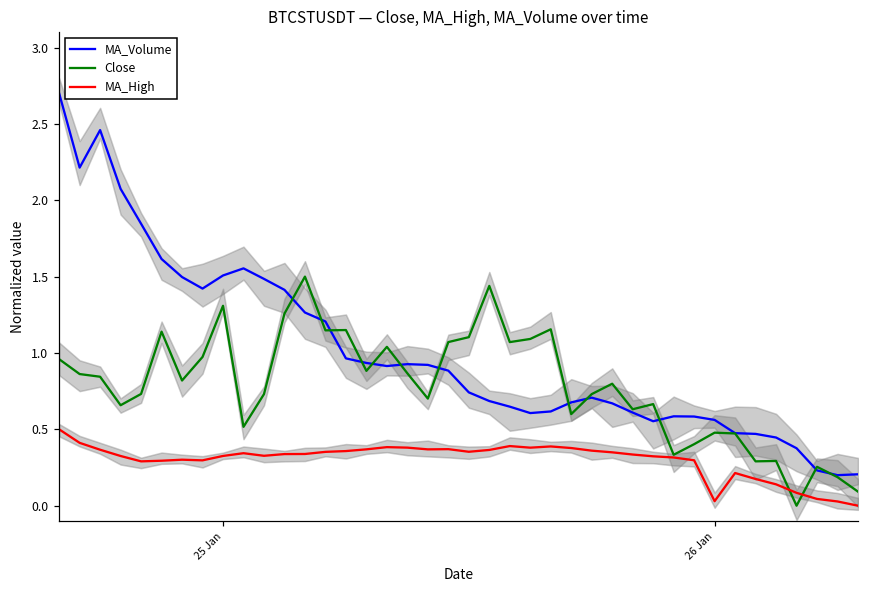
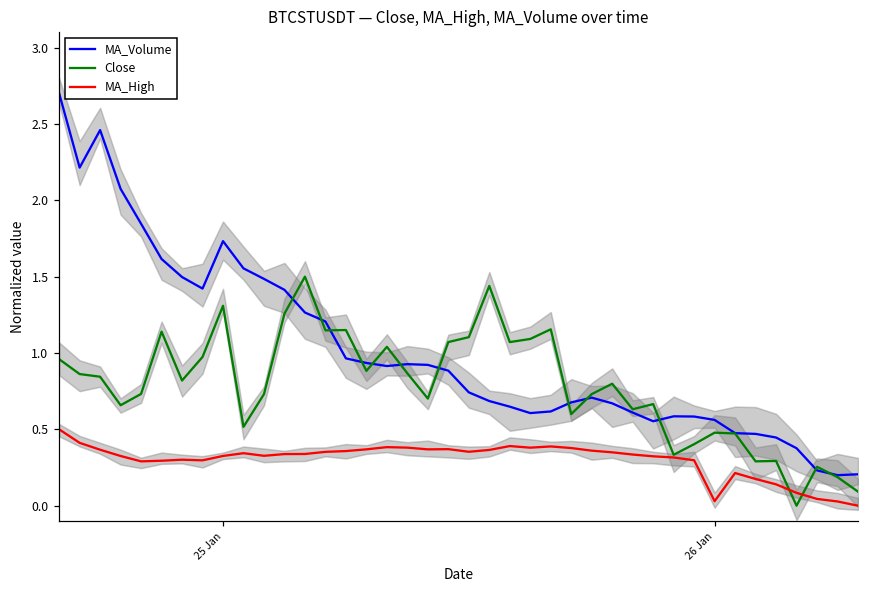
  {
    "MA_Volume": {
-     "25 Jan": 1.51,
+     "25 Jan": 1.73,
      "26 Jan": 0.56
    },
    "Close": {
      "25 Jan": 1.31,
      "26 Jan": 0.48
    },
    "MA_High": {
      "25 Jan": 0.33,
      "26 Jan": 0.03
    }
  }
